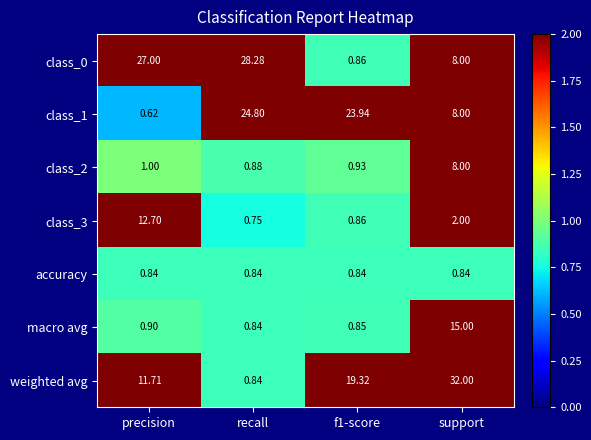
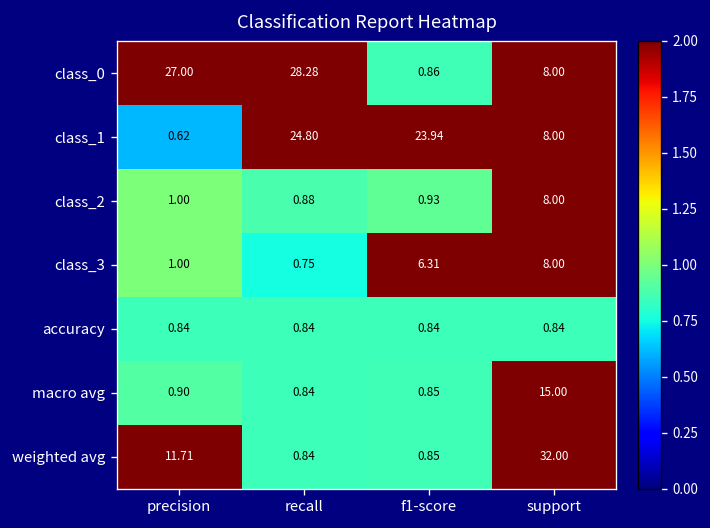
  {
    "class_0": {
      "precision": 27.00,
      "recall": 28.28,
      "f1-score": 0.86,
      "support": 8.00
    },
    "class_1": {
      "precision": 0.62,
      "recall": 24.80,
      "f1-score": 23.94,
      "support": 8.00
    },
    "class_2": {
      "precision": 1.00,
      "recall": 0.88,
      "f1-score": 0.93,
      "support": 8.00
    },
    "class_3": {
-     "precision": 12.70,
+     "precision": 1.00,
      "recall": 0.75,
-     "f1-score": 0.86,
-     "support": 2.00
+     "f1-score": 6.31,
+     "support": 8.00
    },
    "accuracy": {
      "precision": 0.84,
      "recall": 0.84,
      "f1-score": 0.84,
      "support": 0.84
    },
    "macro avg": {
      "precision": 0.90,
      "recall": 0.84,
      "f1-score": 0.85,
      "support": 15.00
    },
    "weighted avg": {
      "precision": 11.71,
      "recall": 0.84,
-     "f1-score": 19.32,
+     "f1-score": 0.85,
      "support": 32.00
    }
  }
